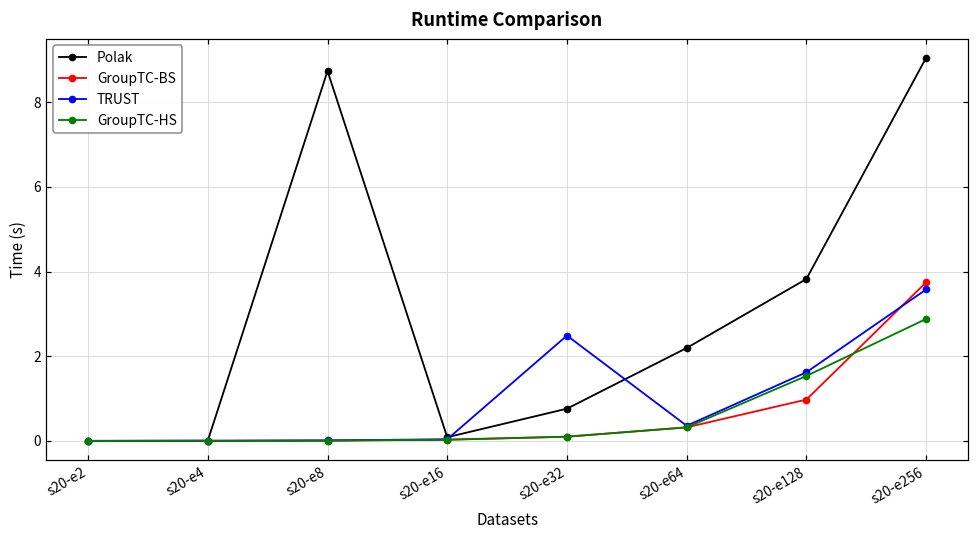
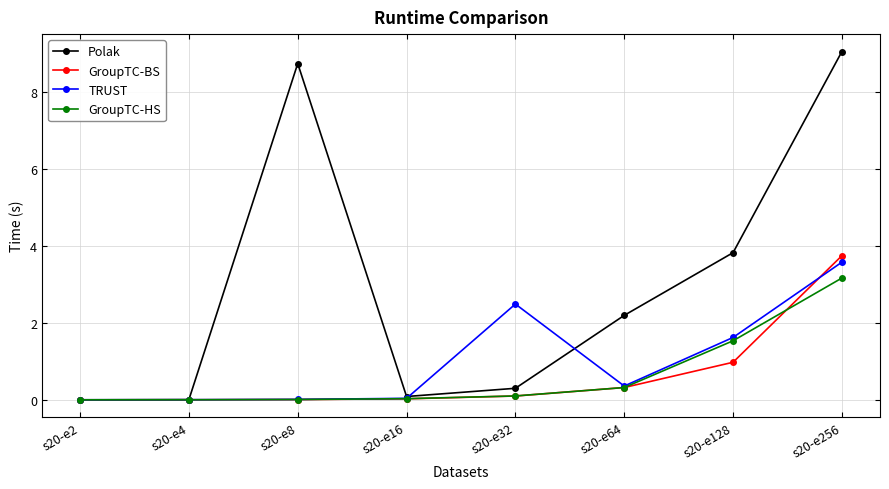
  {
    "Polak": {
      "s20-e8": 8.7,
-     "s20-e32": 0.8,
+     "s20-e32": 0.3,
      "s20-e64": 2.2,
      "s20-e128": 3.8,
      "s20-e256": 9.1
    },
    "GroupTC-BS": {
      "s20-e128": 1.0,
      "s20-e256": 3.7
    },
    "TRUST": {
      "s20-e32": 2.5,
      "s20-e128": 1.6,
      "s20-e256": 3.6
    },
    "GroupTC-HS": {
      "s20-e128": 1.5,
-     "s20-e256": 2.9
+     "s20-e256": 3.2
    }
  }
